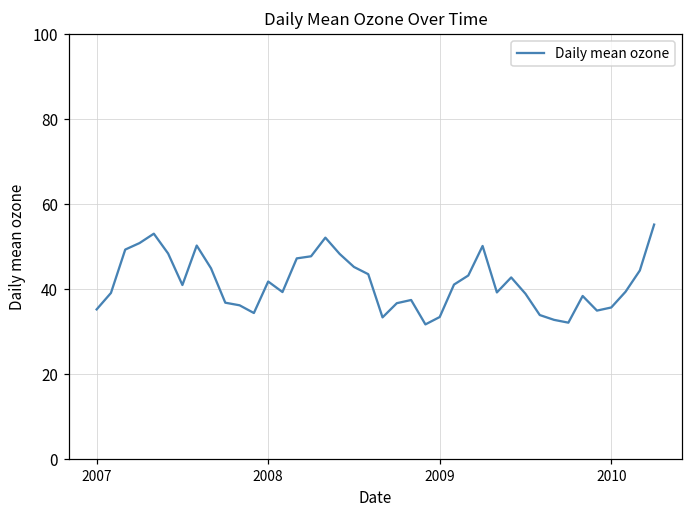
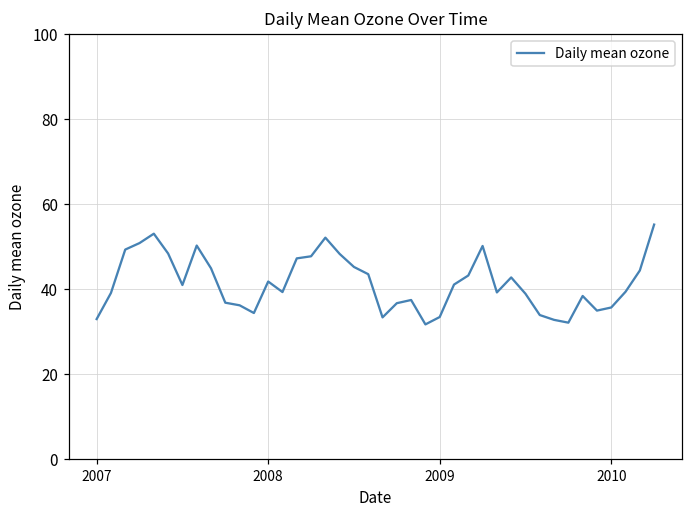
  {
-   "2007": 35,
+   "2007": 33,
    "2008": 42,
    "2009": 34,
    "2010": 36
  }
